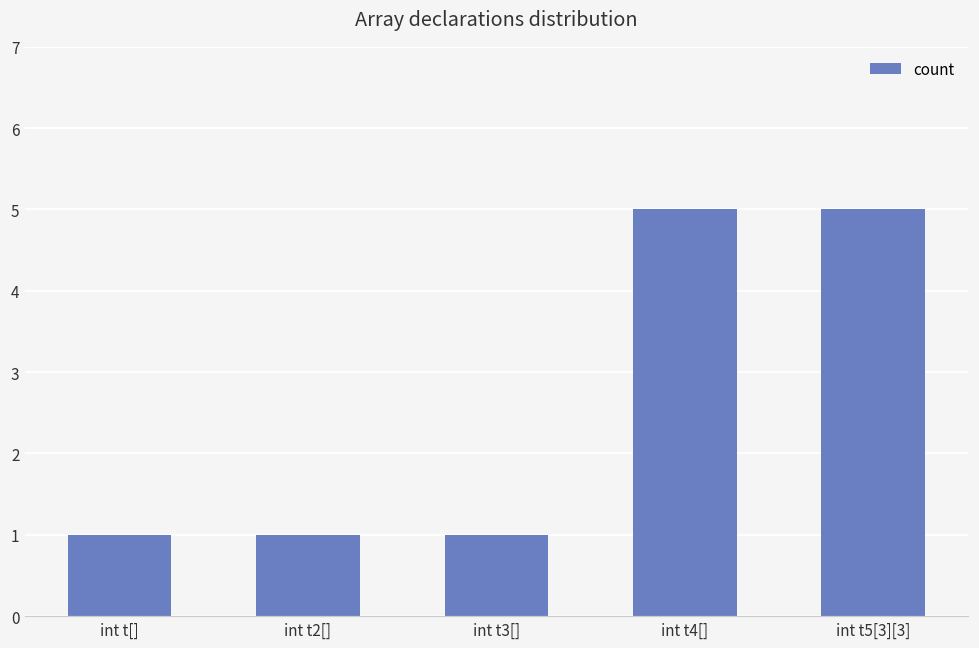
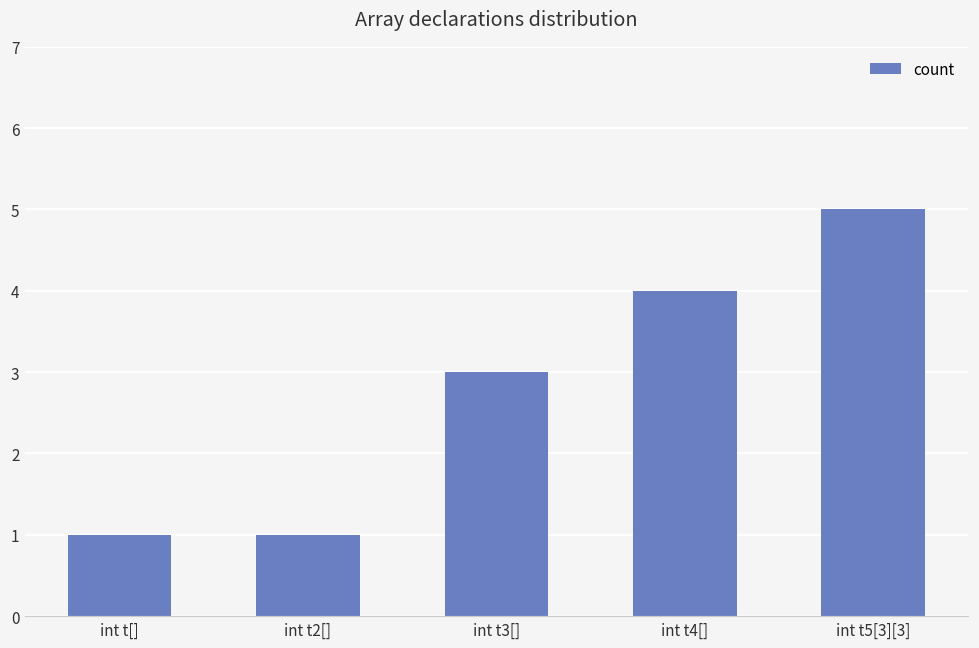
  {
    "int t[]": 1,
    "int t2[]": 1,
-   "int t3[]": 1,
-   "int t4[]": 5,
+   "int t3[]": 3,
+   "int t4[]": 4,
    "int t5[3][3]": 5
  }
